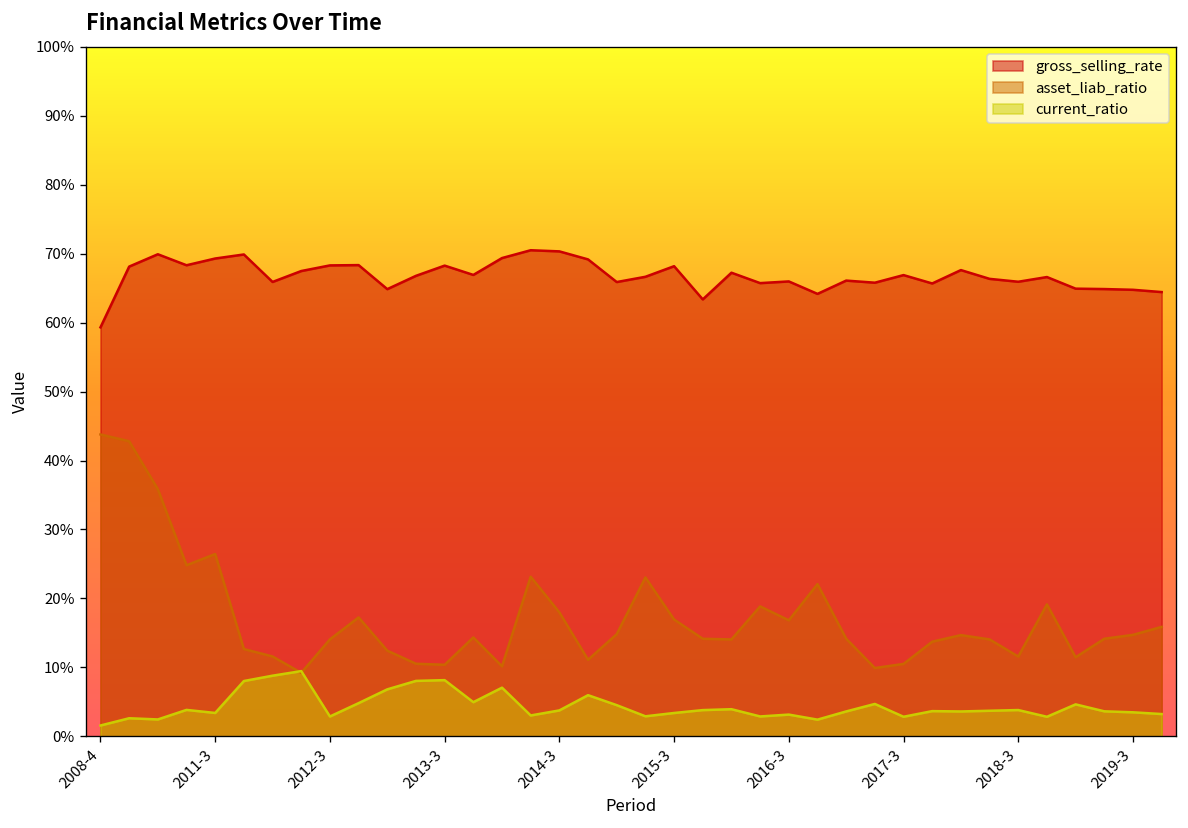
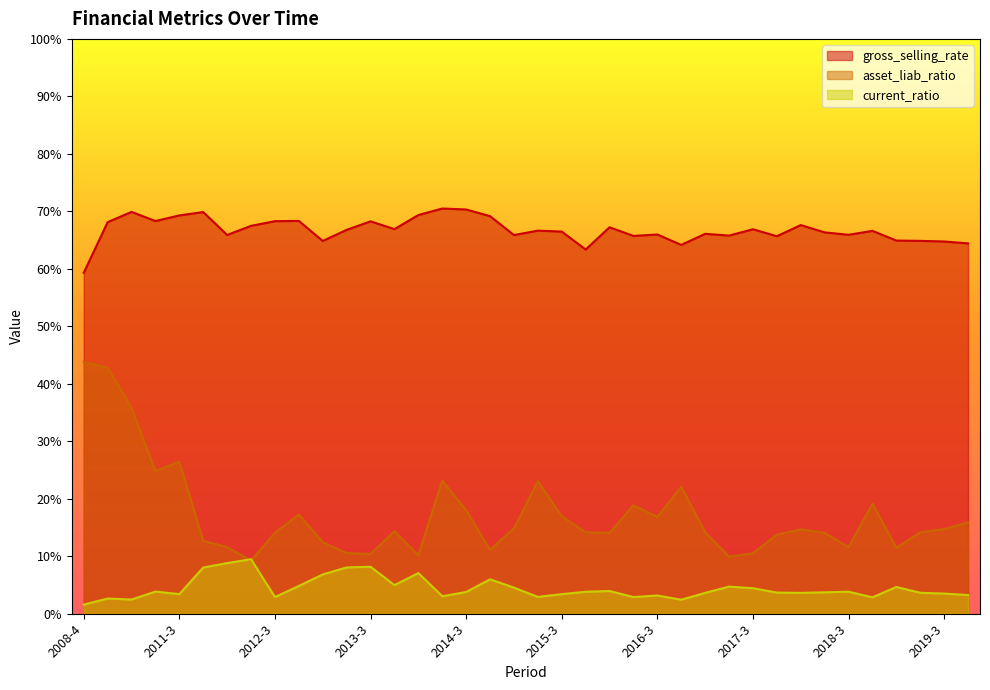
  {
    "gross_selling_rate": {
      "2008-4": "59%",
      "2011-3": "69%",
      "2012-3": "68%",
      "2013-3": "68%",
      "2014-3": "70%",
-     "2015-3": "68%",
+     "2015-3": "66%",
      "2016-3": "66%",
      "2017-3": "67%",
      "2018-3": "66%",
      "2019-3": "65%"
    },
    "asset_liab_ratio": {
      "2008-4": "44%",
      "2011-3": "26%",
      "2012-3": "14%",
      "2013-3": "10%",
      "2014-3": "18%",
      "2015-3": "17%",
      "2016-3": "17%",
      "2017-3": "11%",
      "2018-3": "12%",
      "2019-3": "15%"
    },
    "current_ratio": {
      "2008-4": "2%",
      "2011-3": "3%",
      "2012-3": "3%",
      "2013-3": "8%",
      "2014-3": "4%",
      "2015-3": "3%",
      "2016-3": "3%",
-     "2017-3": "3%",
+     "2017-3": "4%",
      "2018-3": "4%",
      "2019-3": "3%"
    }
  }
